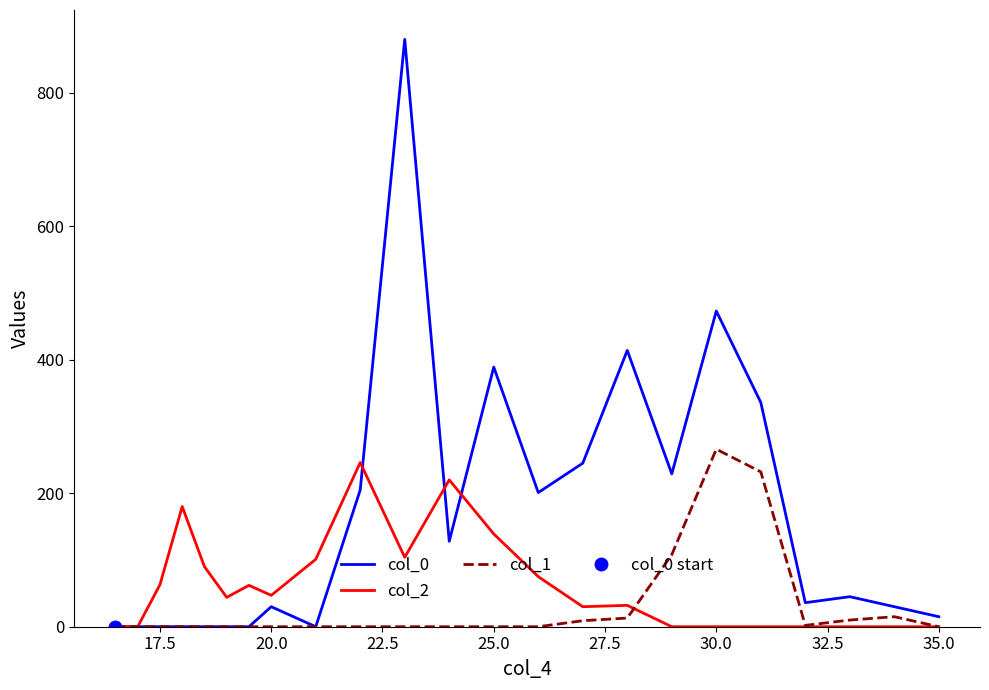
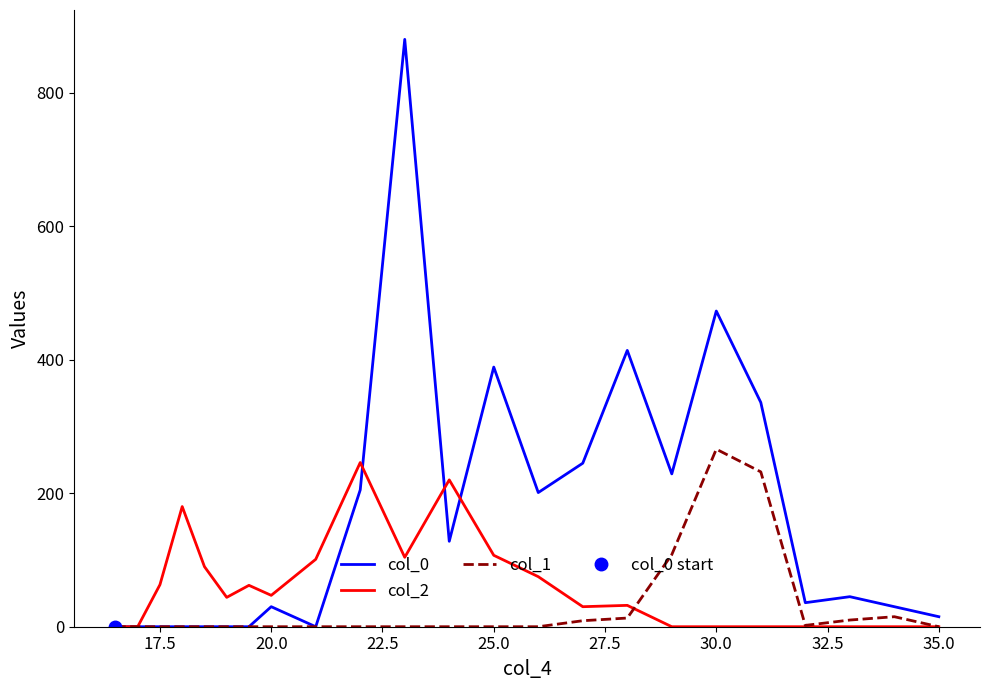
  {
    "col_2": {
      "17.5": 60,
      "20.0": 50,
-     "25.0": 140,
+     "25.0": 110,
      "30.0": 0
    },
    "col_1": {
      "20.0": 0,
      "25.0": 0,
      "30.0": 270
    }
  }
